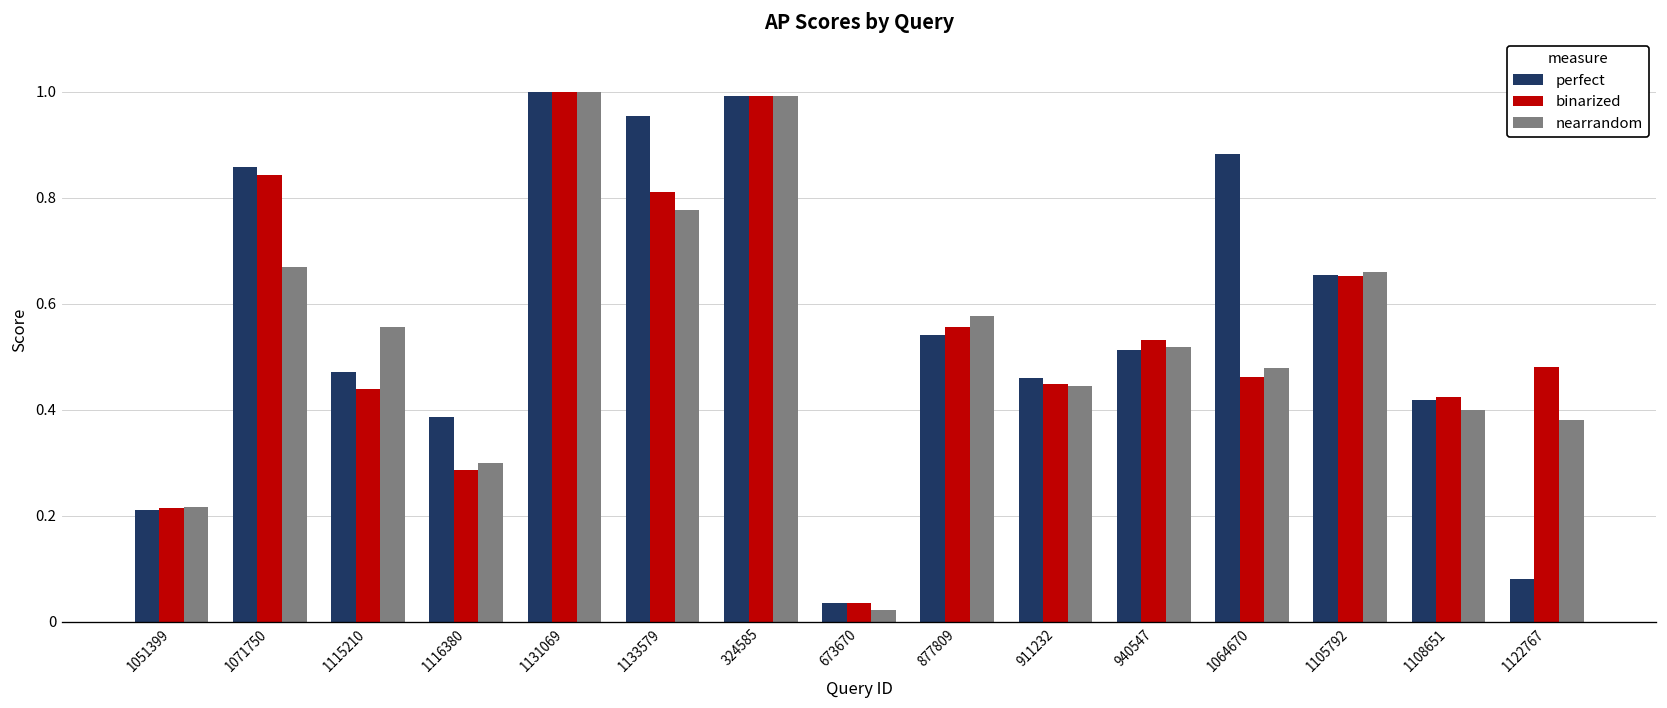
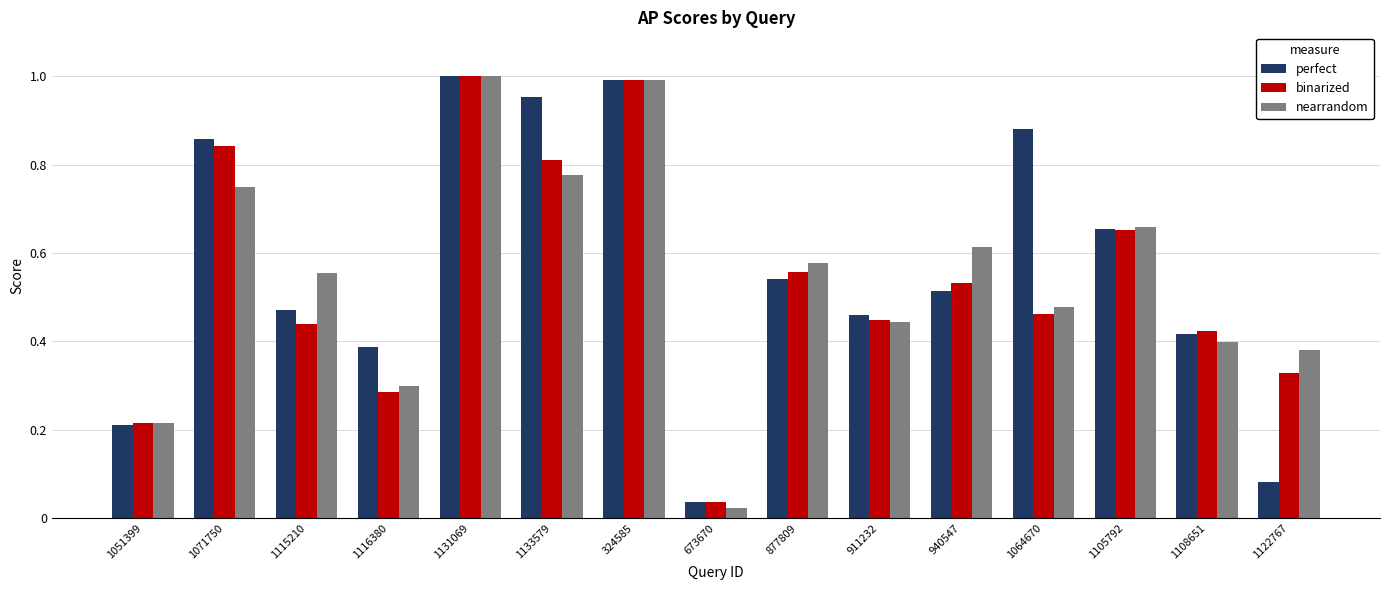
  {
    "perfect": {
      "1051399": 0.21,
      "1071750": 0.86,
      "1115210": 0.47,
      "1116380": 0.39,
      "1131069": 1.00,
      "1133579": 0.95,
      "324585": 0.99,
      "673670": 0.04,
      "877809": 0.54,
      "911232": 0.46,
      "940547": 0.51,
      "1064670": 0.88,
      "1105792": 0.65,
      "1108651": 0.42,
      "1122767": 0.08
    },
    "binarized": {
      "1051399": 0.21,
      "1071750": 0.84,
      "1115210": 0.44,
      "1116380": 0.29,
      "1131069": 1.00,
      "1133579": 0.81,
      "324585": 0.99,
      "673670": 0.04,
      "877809": 0.56,
      "911232": 0.45,
      "940547": 0.53,
      "1064670": 0.46,
      "1105792": 0.65,
      "1108651": 0.42,
-     "1122767": 0.48
+     "1122767": 0.33
    },
    "nearrandom": {
      "1051399": 0.22,
-     "1071750": 0.67,
+     "1071750": 0.75,
      "1115210": 0.56,
      "1116380": 0.30,
      "1131069": 1.00,
      "1133579": 0.78,
      "324585": 0.99,
      "673670": 0.02,
      "877809": 0.58,
      "911232": 0.44,
-     "940547": 0.52,
+     "940547": 0.61,
      "1064670": 0.48,
      "1105792": 0.66,
      "1108651": 0.40,
      "1122767": 0.38
    }
  }
